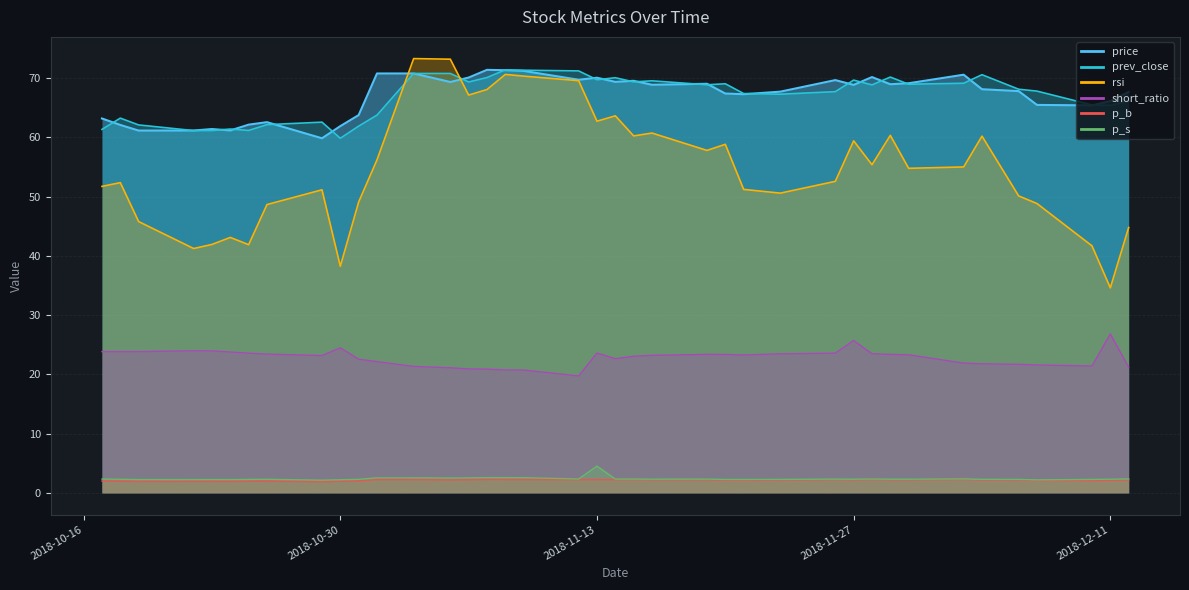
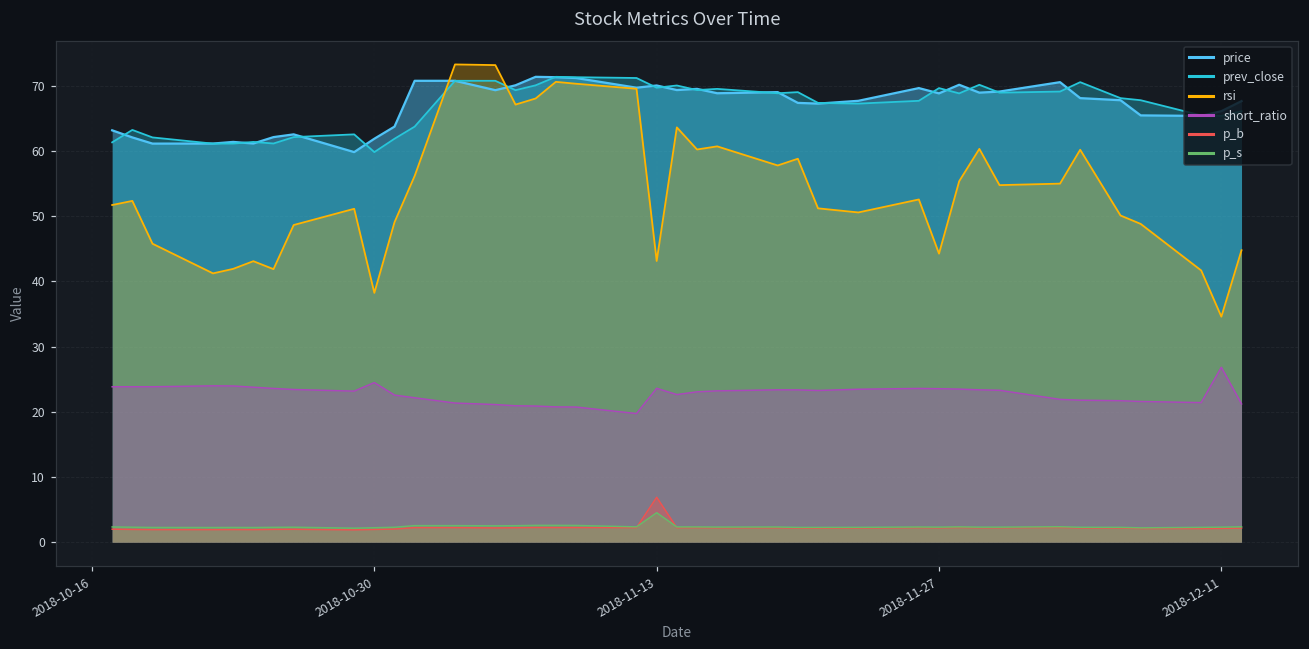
  {
    "rsi": {
      "2018-10-30": 38,
-     "2018-11-13": 63,
-     "2018-11-27": 59,
+     "2018-11-13": 43,
+     "2018-11-27": 44,
      "2018-12-11": 35
    },
    "short_ratio": {
      "2018-10-30": 24,
      "2018-11-13": 24,
-     "2018-11-27": 26,
+     "2018-11-27": 24,
      "2018-12-11": 27
    },
    "p_b": {
-     "2018-11-13": 2
+     "2018-11-13": 7
    },
    "p_s": {
      "2018-11-13": 5
    }
  }
